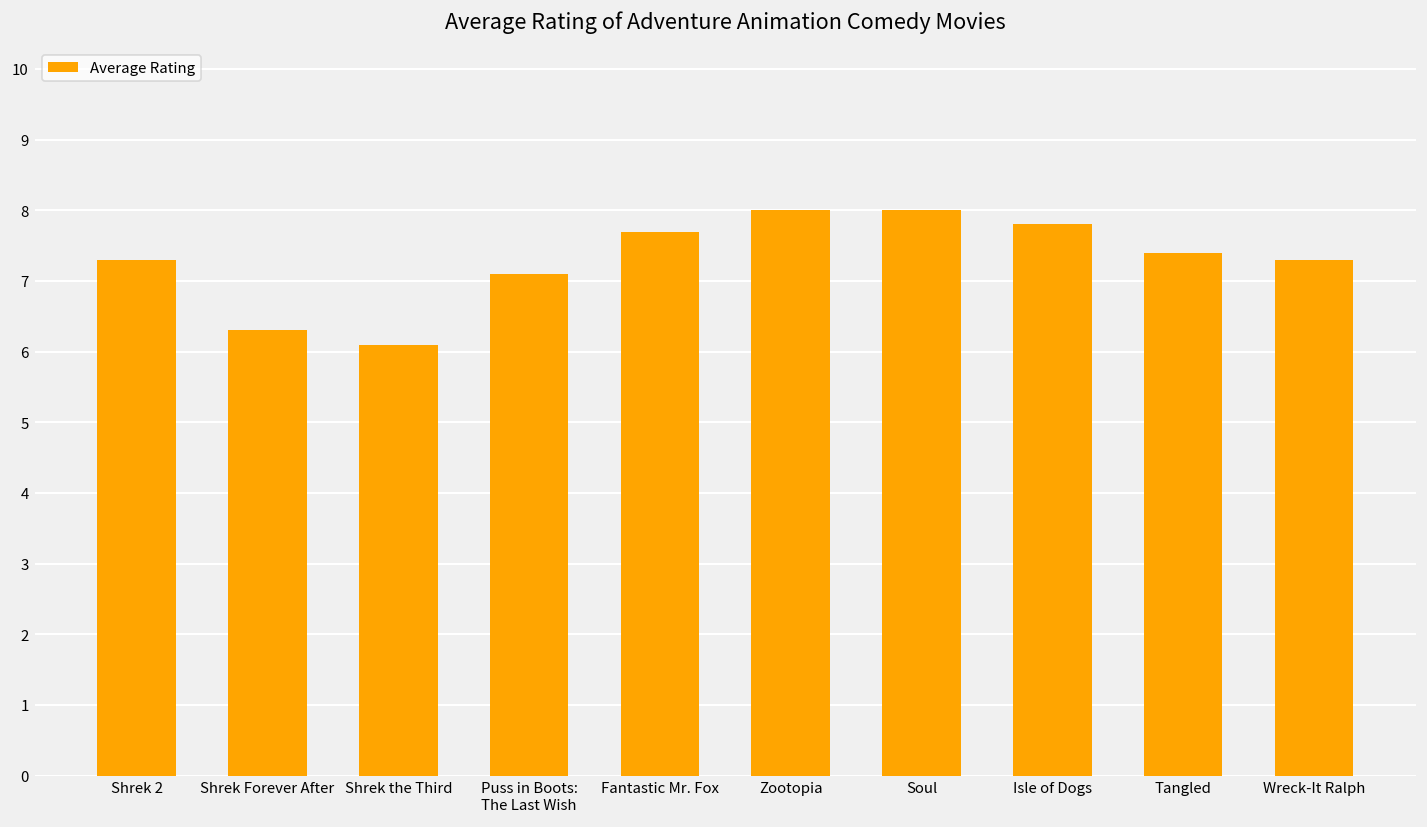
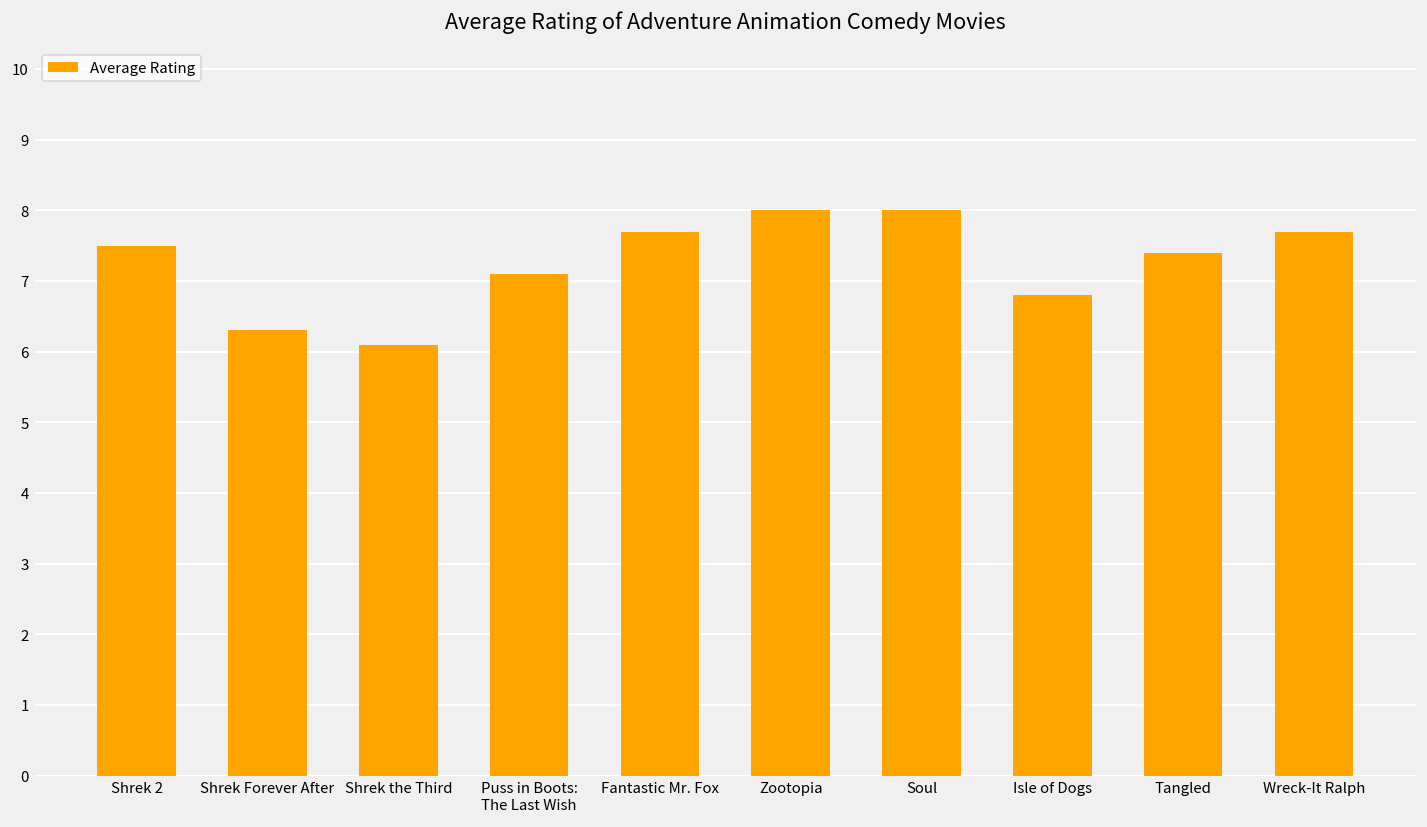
  {
-   "Shrek 2": 7.3,
+   "Shrek 2": 7.5,
    "Shrek Forever After": 6.3,
    "Shrek the Third": 6.1,
    "Puss in Boots: The Last Wish": 7.1,
    "Fantastic Mr. Fox": 7.7,
    "Zootopia": 8.0,
    "Soul": 8.0,
-   "Isle of Dogs": 7.8,
+   "Isle of Dogs": 6.8,
    "Tangled": 7.4,
-   "Wreck-It Ralph": 7.3
+   "Wreck-It Ralph": 7.7
  }
